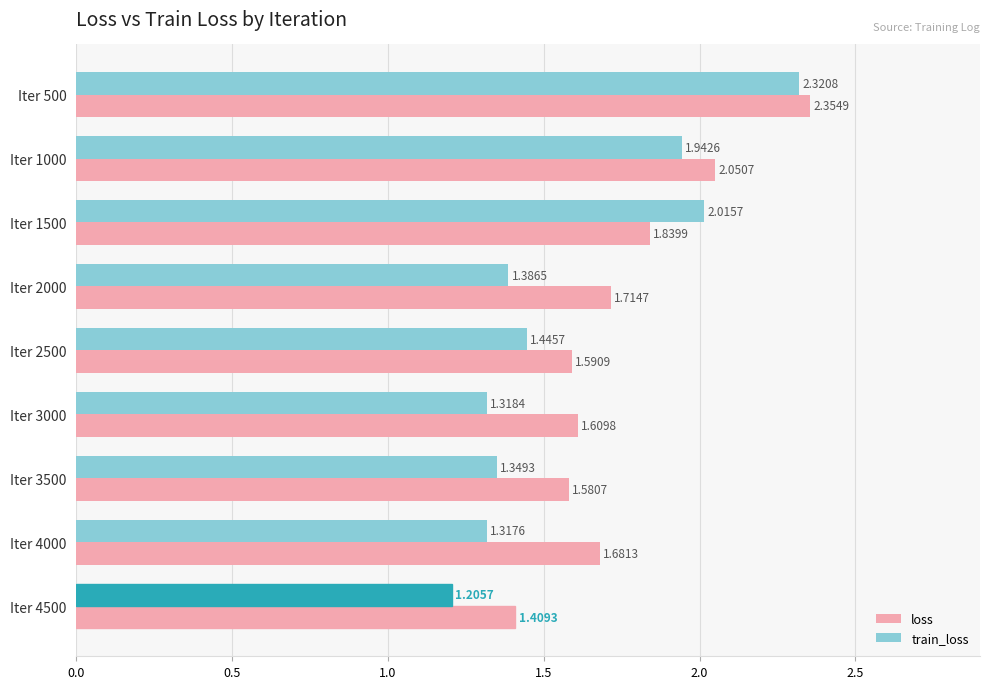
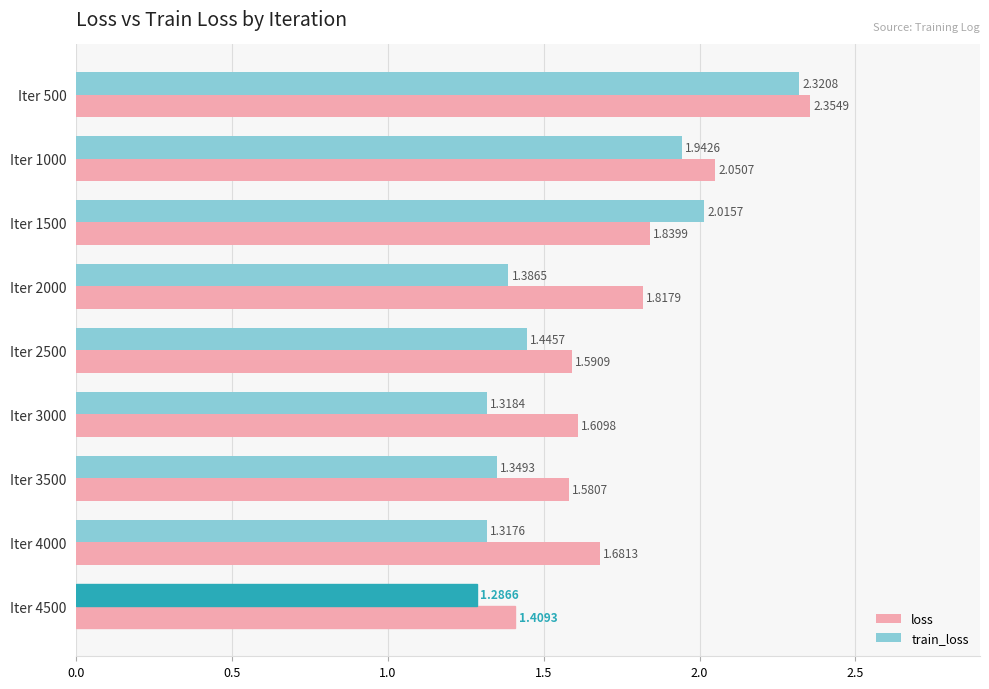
  {
    "loss": {
      "Iter 500": 2.3549,
      "Iter 1000": 2.0507,
      "Iter 1500": 1.8399,
-     "Iter 2000": 1.7147,
+     "Iter 2000": 1.8179,
      "Iter 2500": 1.5909,
      "Iter 3000": 1.6098,
      "Iter 3500": 1.5807,
      "Iter 4000": 1.6813,
      "Iter 4500": 1.4093
    },
    "train_loss": {
      "Iter 500": 2.3208,
      "Iter 1000": 1.9426,
      "Iter 1500": 2.0157,
      "Iter 2000": 1.3865,
      "Iter 2500": 1.4457,
      "Iter 3000": 1.3184,
      "Iter 3500": 1.3493,
      "Iter 4000": 1.3176,
-     "Iter 4500": 1.2057
+     "Iter 4500": 1.2866
    }
  }
